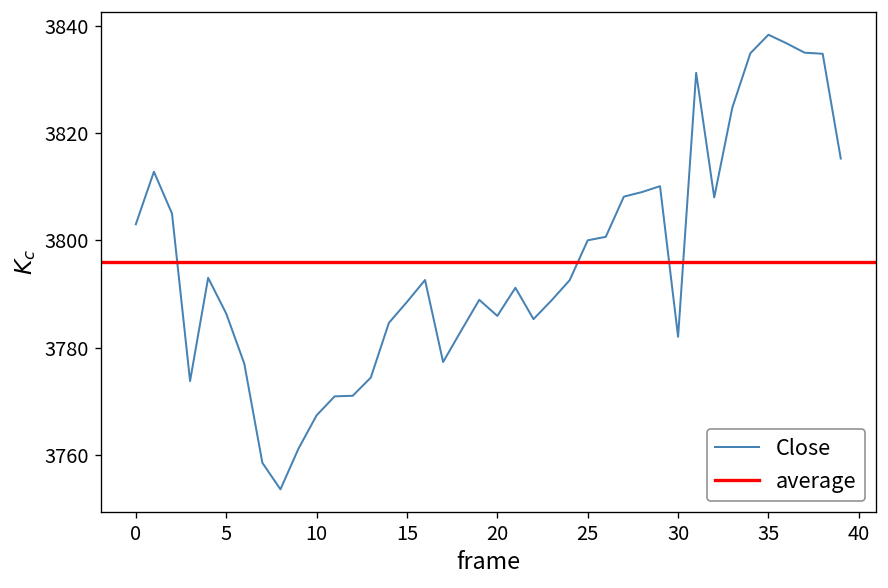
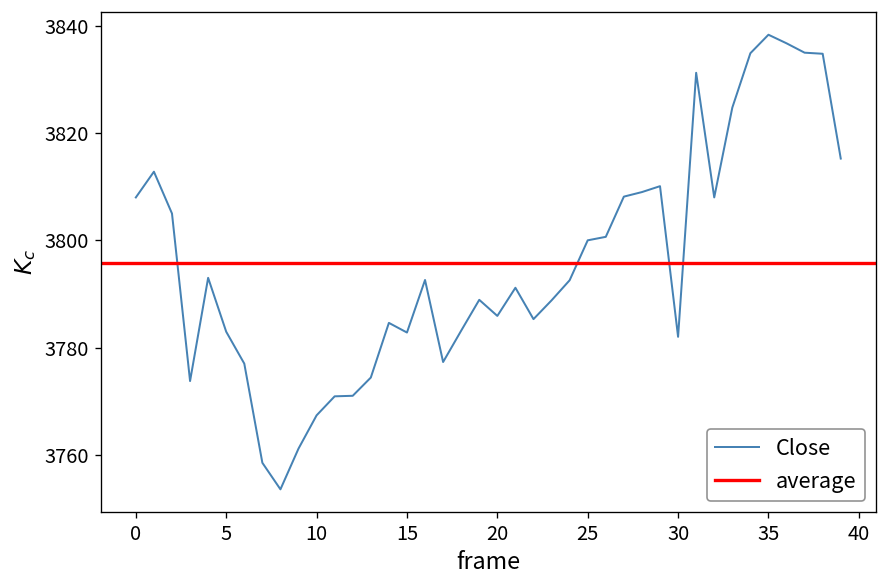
  {
-   "0": 3803,
-   "5": 3786,
+   "0": 3808,
+   "5": 3783,
    "10": 3767,
-   "15": 3789,
+   "15": 3783,
    "20": 3786,
    "25": 3800,
    "30": 3782,
    "35": 3838
  }
